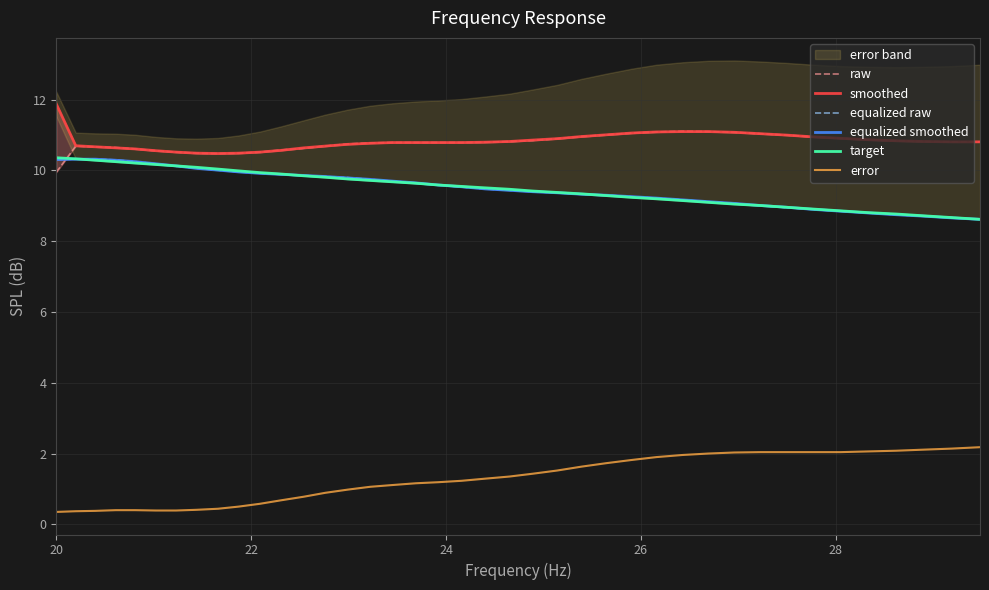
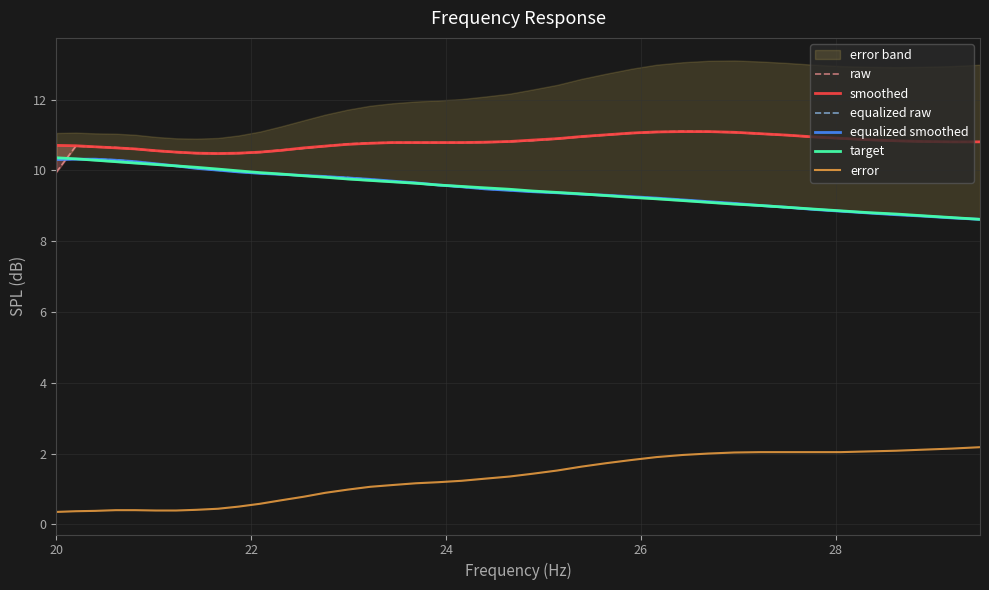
  {
    "smoothed": {
-     "20": 11.9
+     "20": 10.7
    },
    "error": {
      "20": 0.4
    }
  }
